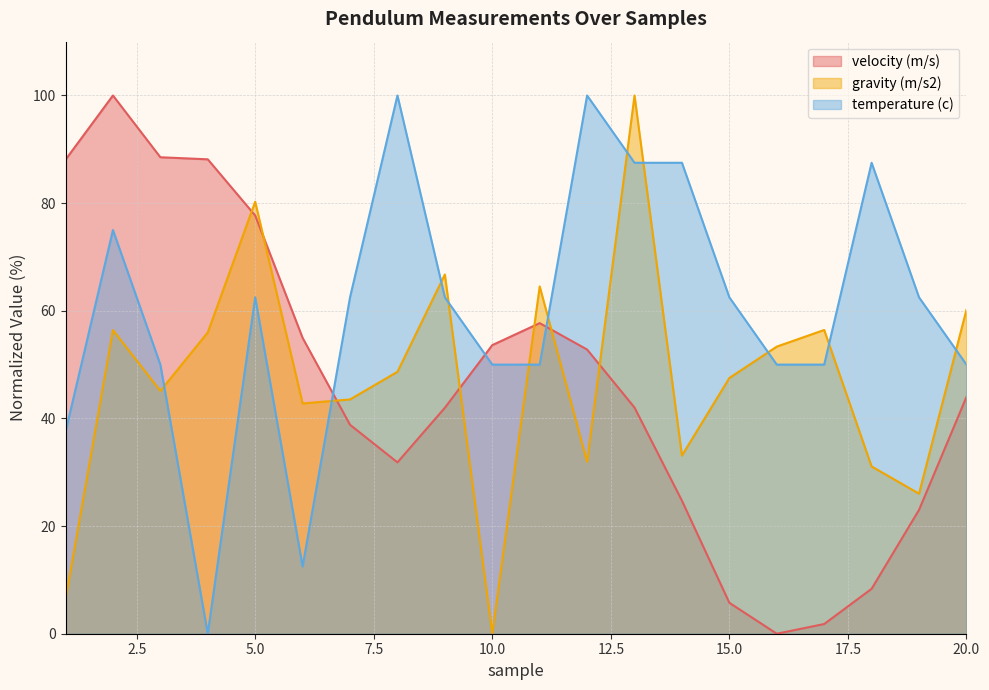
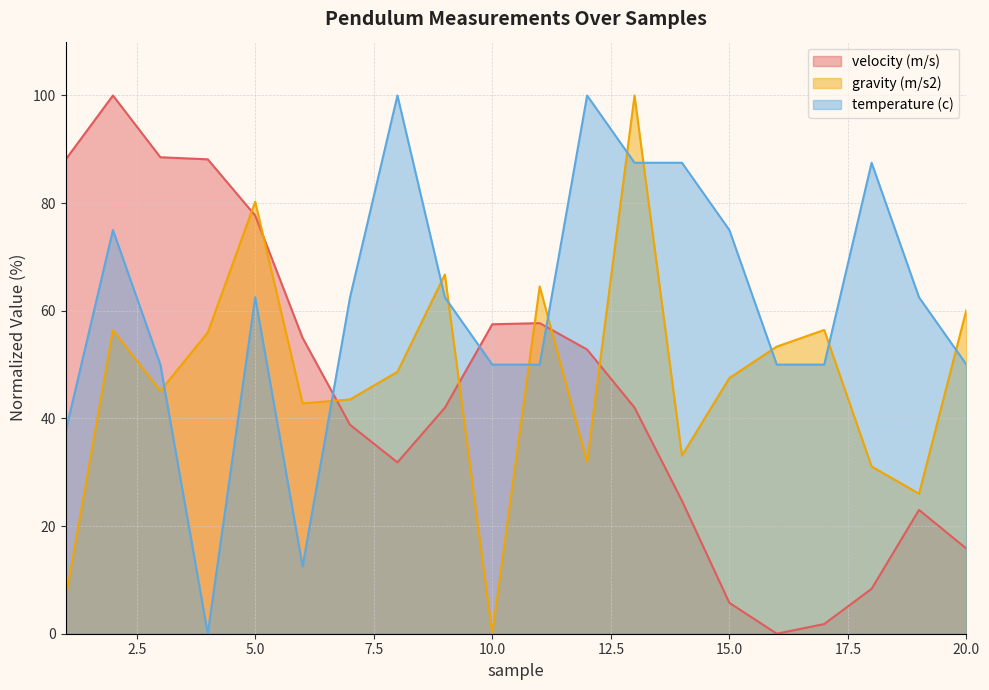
  {
    "velocity (m/s)": {
      "5.0": 78,
-     "10.0": 54,
+     "10.0": 57,
      "15.0": 6,
-     "20.0": 44
+     "20.0": 16
    },
    "gravity (m/s2)": {
      "5.0": 80,
      "10.0": 0,
      "15.0": 48,
      "20.0": 60
    },
    "temperature (c)": {
      "5.0": 63,
      "10.0": 50,
-     "15.0": 63,
+     "15.0": 75,
      "20.0": 50
    }
  }
